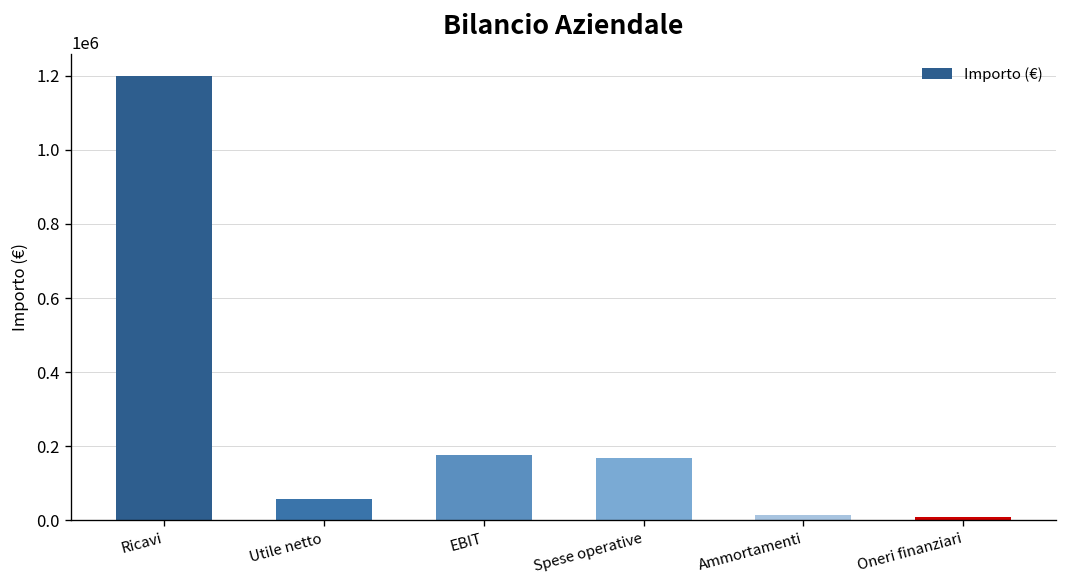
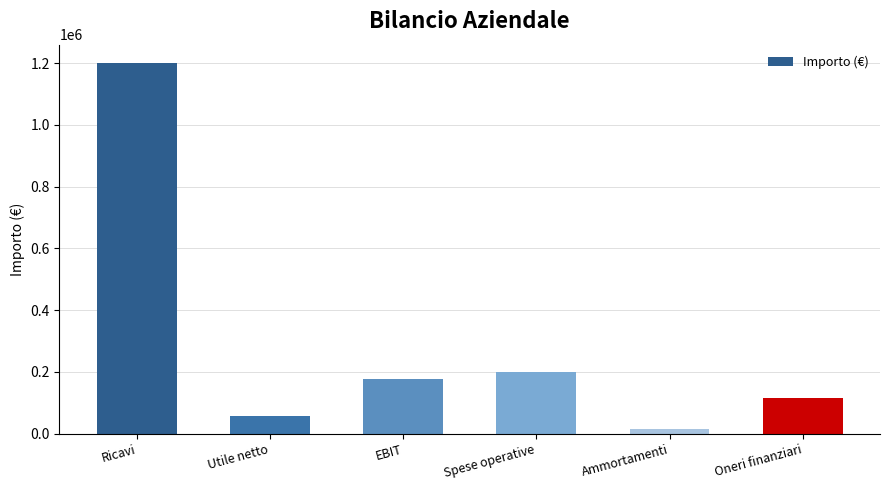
  {
    "Ricavi": 1200000,
    "Utile netto": 60000,
    "EBIT": 180000,
-   "Spese operative": 170000,
+   "Spese operative": 200000,
    "Ammortamenti": 20000,
-   "Oneri finanziari": 10000
+   "Oneri finanziari": 110000
  }
